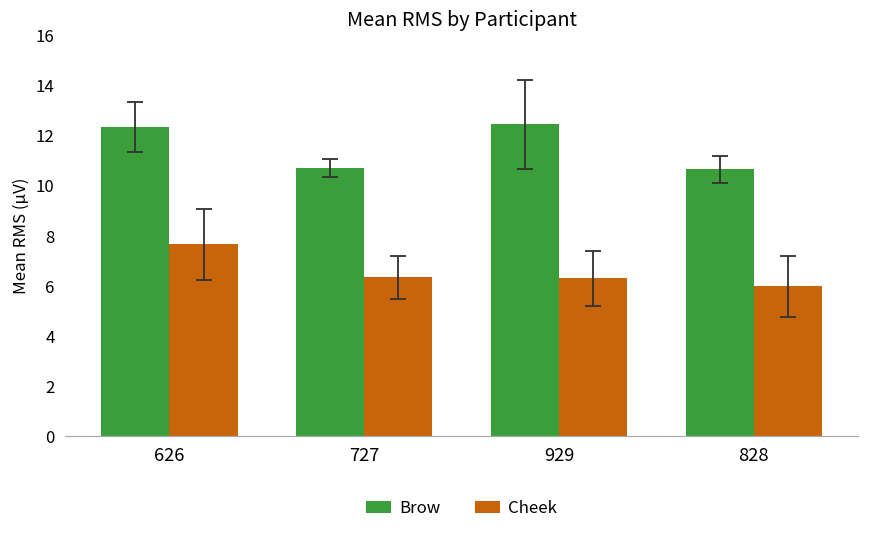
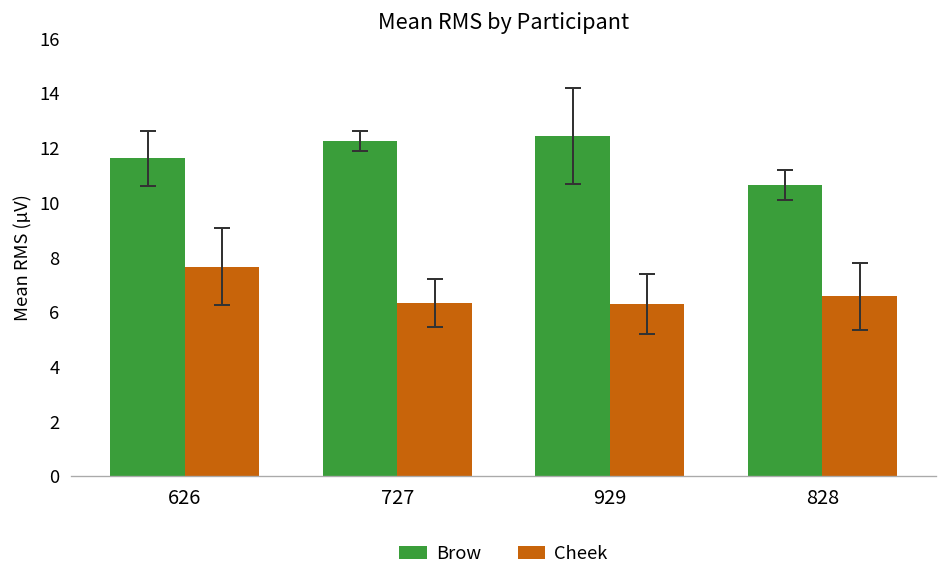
  {
    "Brow": {
-     "626": 12.3,
-     "727": 10.7,
+     "626": 11.6,
+     "727": 12.3,
      "929": 12.4,
      "828": 10.6
    },
    "Cheek": {
      "626": 7.7,
      "727": 6.3,
      "929": 6.3,
-     "828": 6.0
+     "828": 6.6
    }
  }
